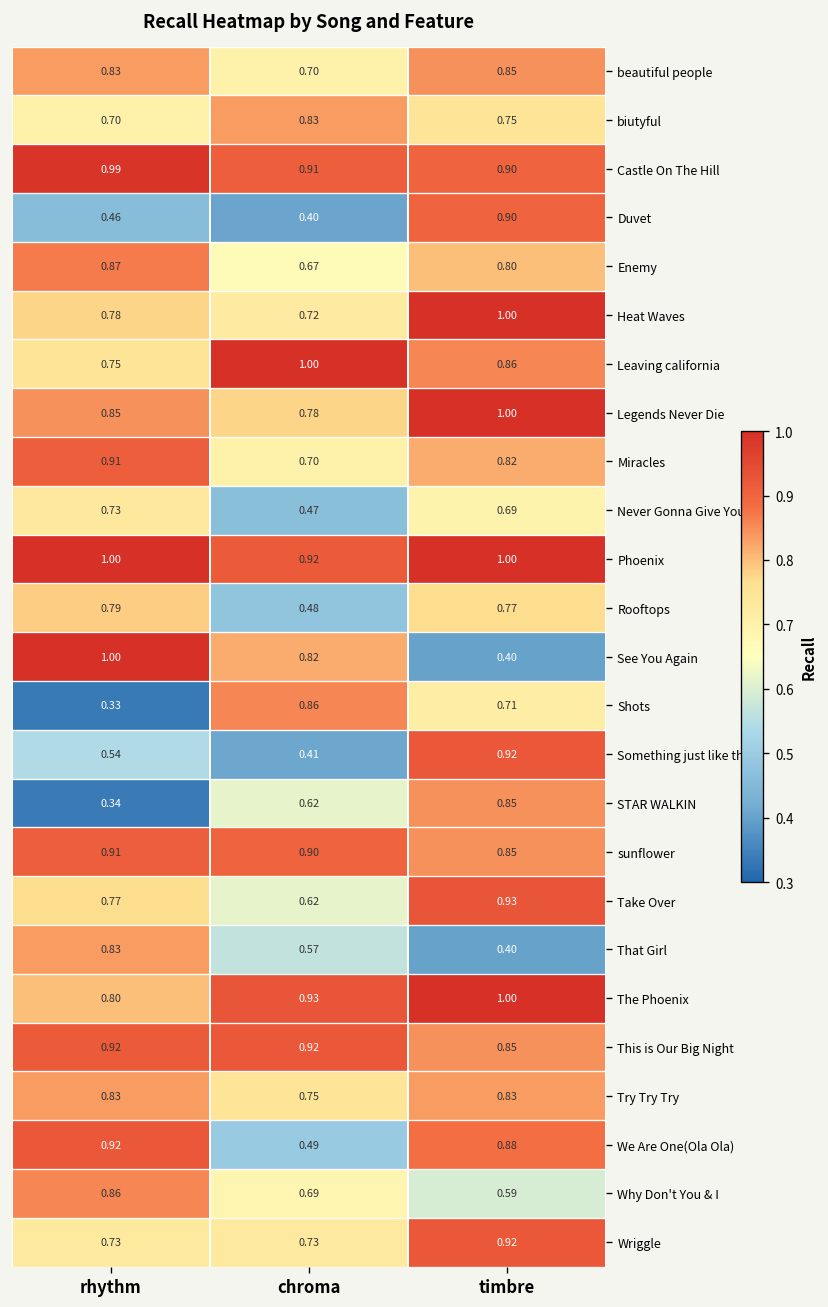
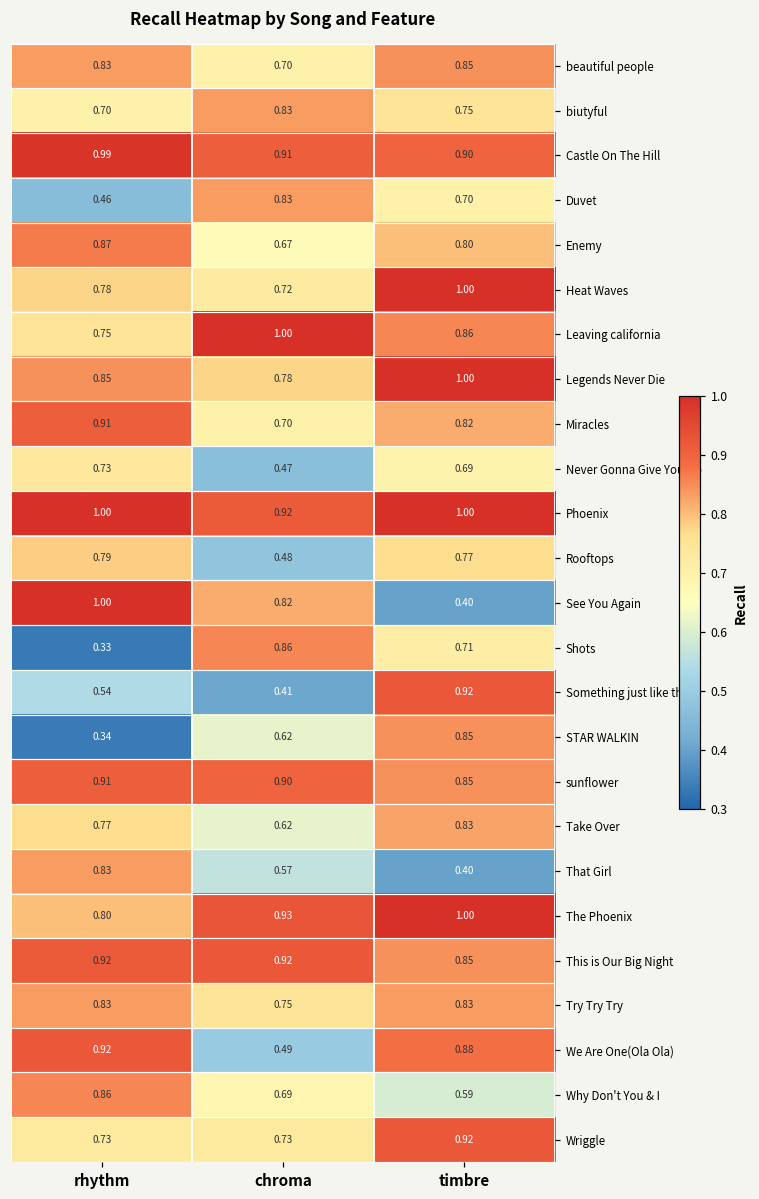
  {
    "beautiful people": {
      "rhythm": 0.83,
      "chroma": 0.70,
      "timbre": 0.85
    },
    "biutyful": {
      "rhythm": 0.70,
      "chroma": 0.83,
      "timbre": 0.75
    },
    "Castle On The Hill": {
      "rhythm": 0.99,
      "chroma": 0.91,
      "timbre": 0.90
    },
    "Duvet": {
      "rhythm": 0.46,
-     "chroma": 0.40,
-     "timbre": 0.90
+     "chroma": 0.83,
+     "timbre": 0.70
    },
    "Enemy": {
      "rhythm": 0.87,
      "chroma": 0.67,
      "timbre": 0.80
    },
    "Heat Waves": {
      "rhythm": 0.78,
      "chroma": 0.72,
      "timbre": 1.00
    },
    "Leaving california": {
      "rhythm": 0.75,
      "chroma": 1.00,
      "timbre": 0.86
    },
    "Legends Never Die": {
      "rhythm": 0.85,
      "chroma": 0.78,
      "timbre": 1.00
    },
    "Miracles": {
      "rhythm": 0.91,
      "chroma": 0.70,
      "timbre": 0.82
    },
    "Never Gonna Give You Up": {
      "rhythm": 0.73,
      "chroma": 0.47,
      "timbre": 0.69
    },
    "Phoenix": {
      "rhythm": 1.00,
      "chroma": 0.92,
      "timbre": 1.00
    },
    "Rooftops": {
      "rhythm": 0.79,
      "chroma": 0.48,
      "timbre": 0.77
    },
    "See You Again": {
      "rhythm": 1.00,
      "chroma": 0.82,
      "timbre": 0.40
    },
    "Shots": {
      "rhythm": 0.33,
      "chroma": 0.86,
      "timbre": 0.71
    },
    "Something just like this": {
      "rhythm": 0.54,
      "chroma": 0.41,
      "timbre": 0.92
    },
    "STAR WALKIN": {
      "rhythm": 0.34,
      "chroma": 0.62,
      "timbre": 0.85
    },
    "sunflower": {
      "rhythm": 0.91,
      "chroma": 0.90,
      "timbre": 0.85
    },
    "Take Over": {
      "rhythm": 0.77,
      "chroma": 0.62,
-     "timbre": 0.93
+     "timbre": 0.83
    },
    "That Girl": {
      "rhythm": 0.83,
      "chroma": 0.57,
      "timbre": 0.40
    },
    "The Phoenix": {
      "rhythm": 0.80,
      "chroma": 0.93,
      "timbre": 1.00
    },
    "This is Our Big Night": {
      "rhythm": 0.92,
      "chroma": 0.92,
      "timbre": 0.85
    },
    "Try Try Try": {
      "rhythm": 0.83,
      "chroma": 0.75,
      "timbre": 0.83
    },
    "We Are One(Ola Ola)": {
      "rhythm": 0.92,
      "chroma": 0.49,
      "timbre": 0.88
    },
    "Why Don't You & I": {
      "rhythm": 0.86,
      "chroma": 0.69,
      "timbre": 0.59
    },
    "Wriggle": {
      "rhythm": 0.73,
      "chroma": 0.73,
      "timbre": 0.92
    }
  }
